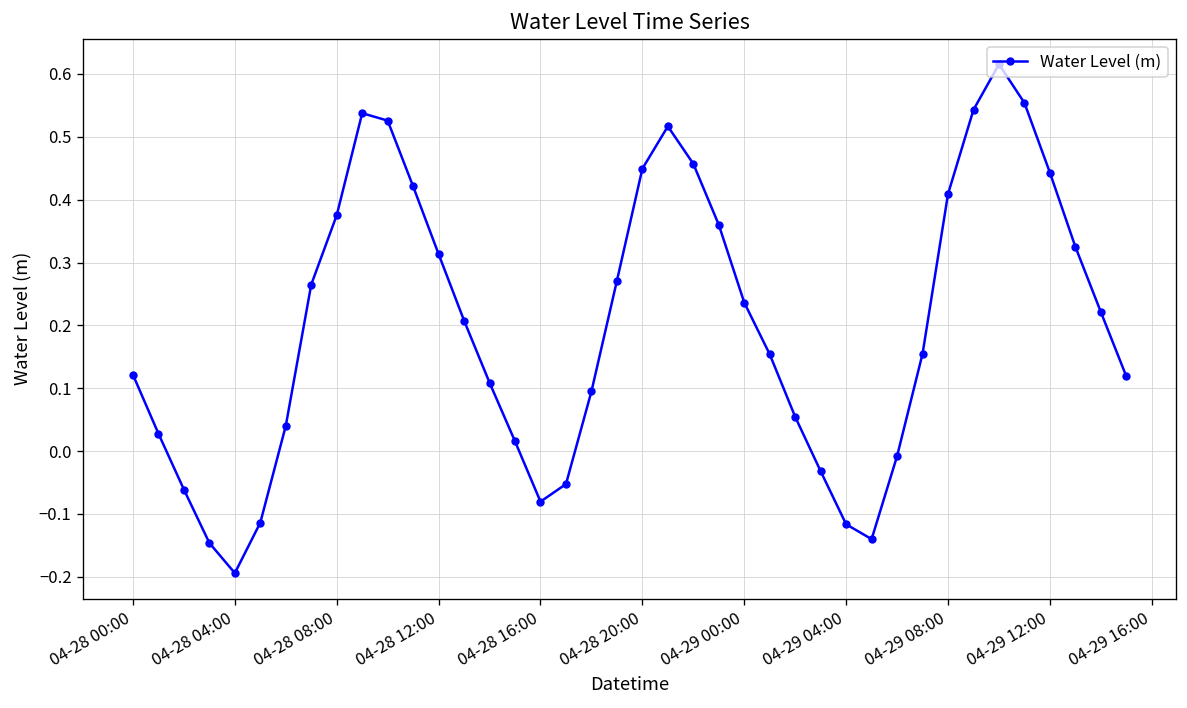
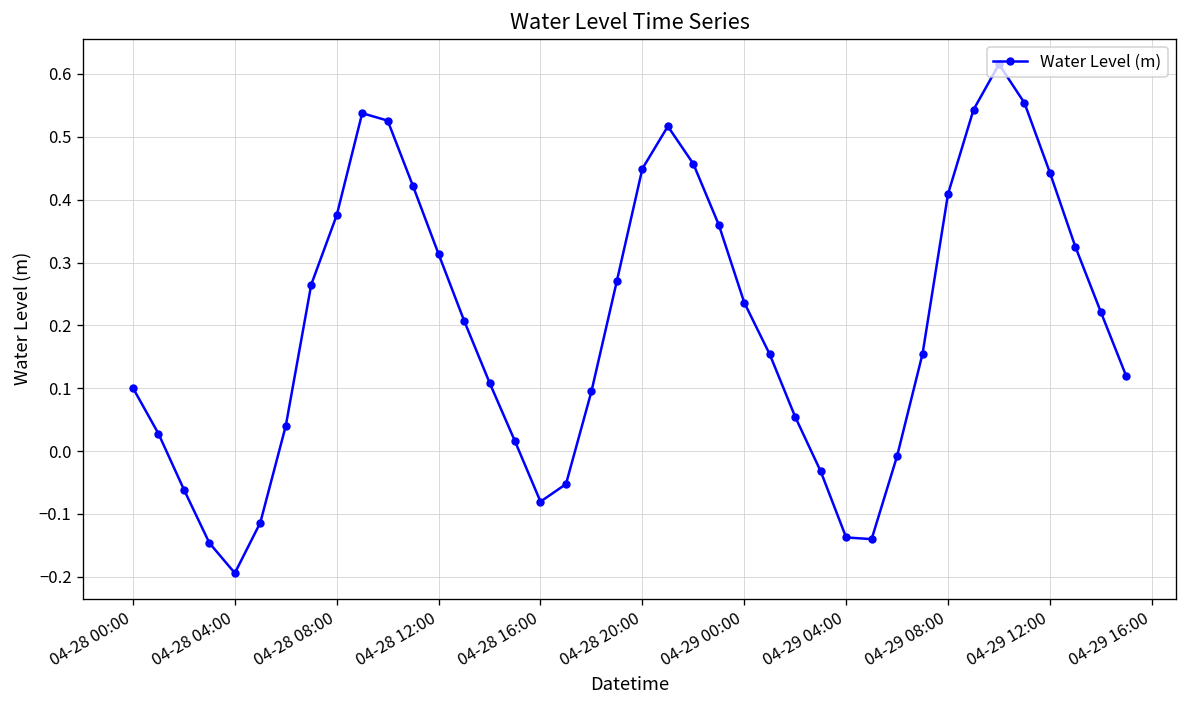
  {
-   "04-28 00:00": 0.12,
+   "04-28 00:00": 0.10,
    "04-28 04:00": -0.19,
    "04-28 08:00": 0.38,
    "04-28 12:00": 0.31,
    "04-28 16:00": -0.08,
    "04-28 20:00": 0.45,
    "04-29 00:00": 0.24,
-   "04-29 04:00": -0.12,
+   "04-29 04:00": -0.14,
    "04-29 08:00": 0.41,
    "04-29 12:00": 0.44
  }
